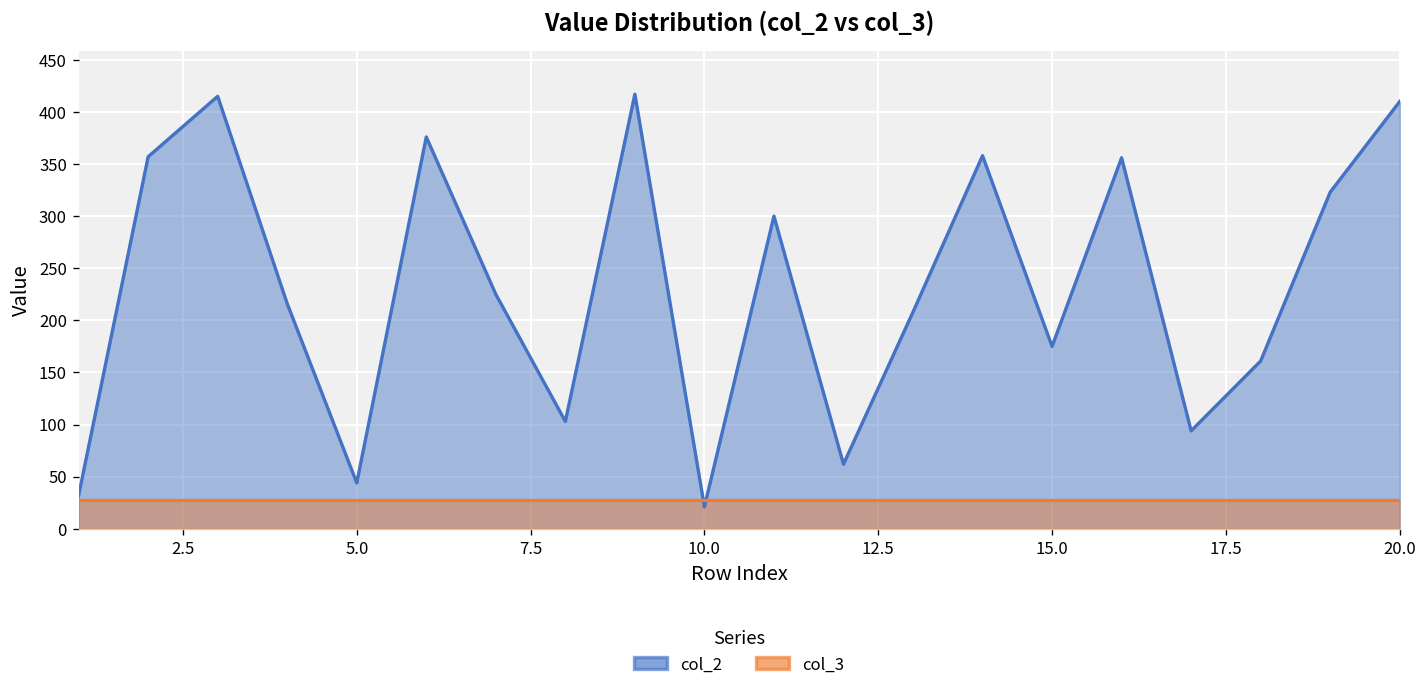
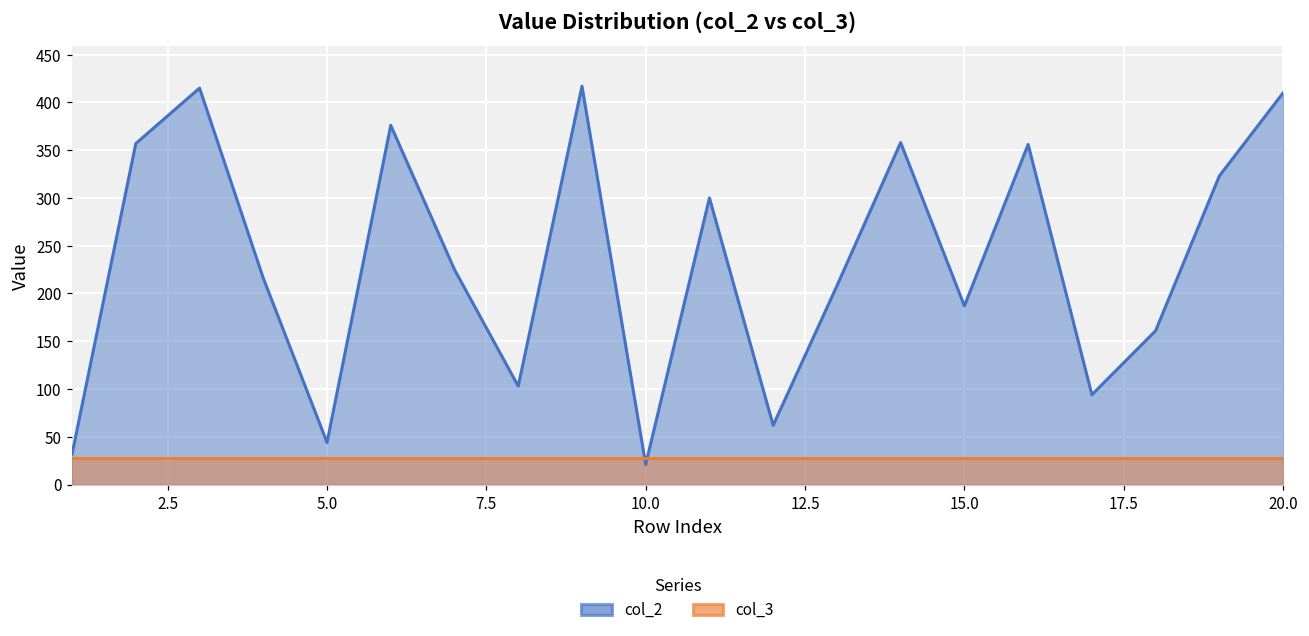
  {
    "col_2": {
      "5.0": 40,
      "10.0": 20,
-     "15.0": 180,
+     "15.0": 190,
      "20.0": 410
    },
    "col_3": {
      "5.0": 30,
      "10.0": 30,
      "15.0": 30,
      "20.0": 30
    }
  }
